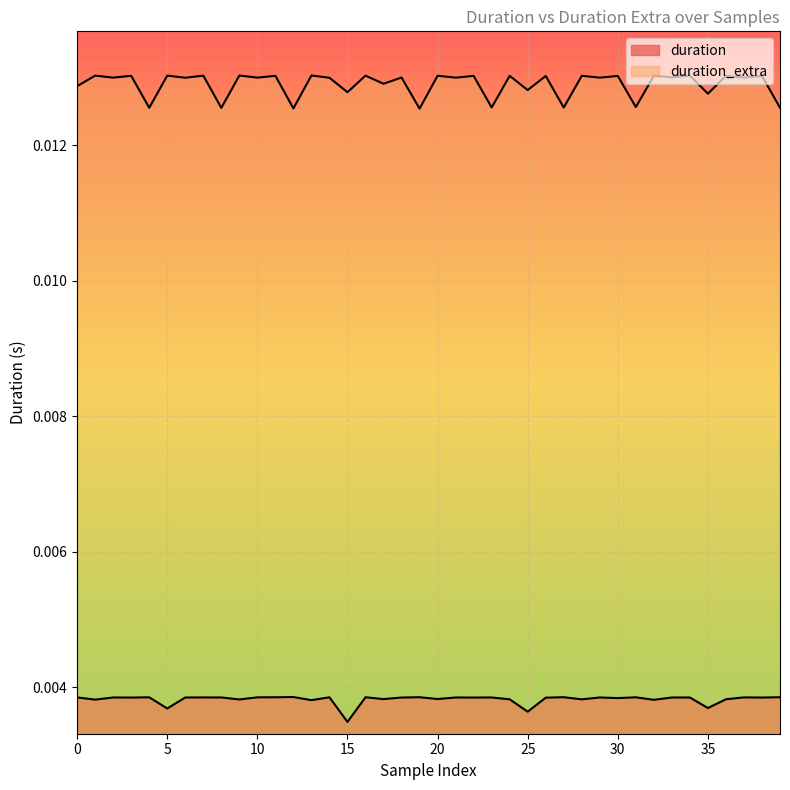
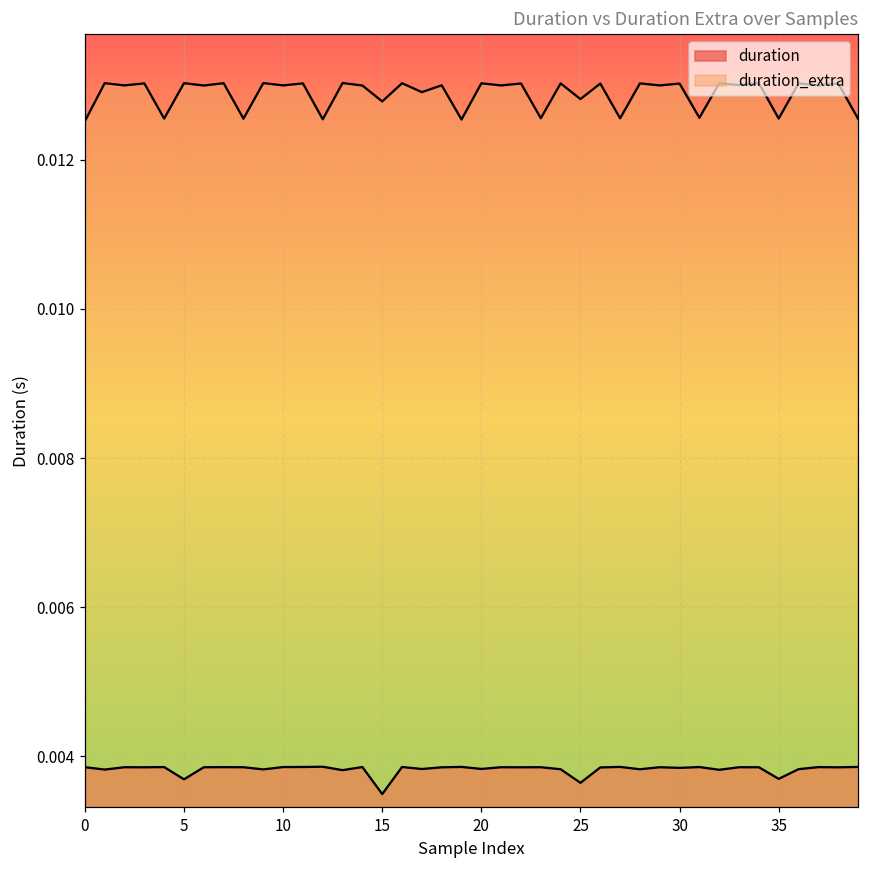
  {
    "duration": {
      "0": 0.0039,
      "5": 0.0037,
      "10": 0.0039,
      "15": 0.0035,
      "20": 0.0038,
      "25": 0.0036,
      "30": 0.0038,
      "35": 0.0037
    },
    "duration_extra": {
-     "0": 0.0129,
+     "0": 0.0125,
      "5": 0.0130,
      "10": 0.0130,
      "15": 0.0128,
      "20": 0.0130,
      "25": 0.0128,
      "30": 0.0130,
-     "35": 0.0128
+     "35": 0.0126
    }
  }
